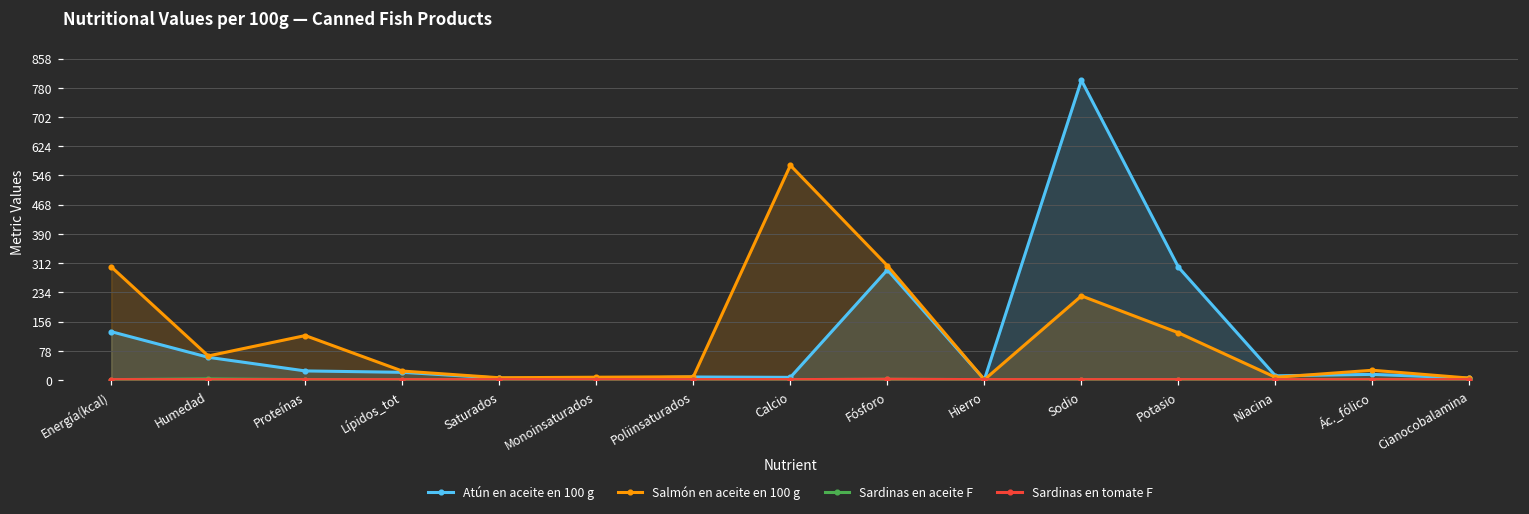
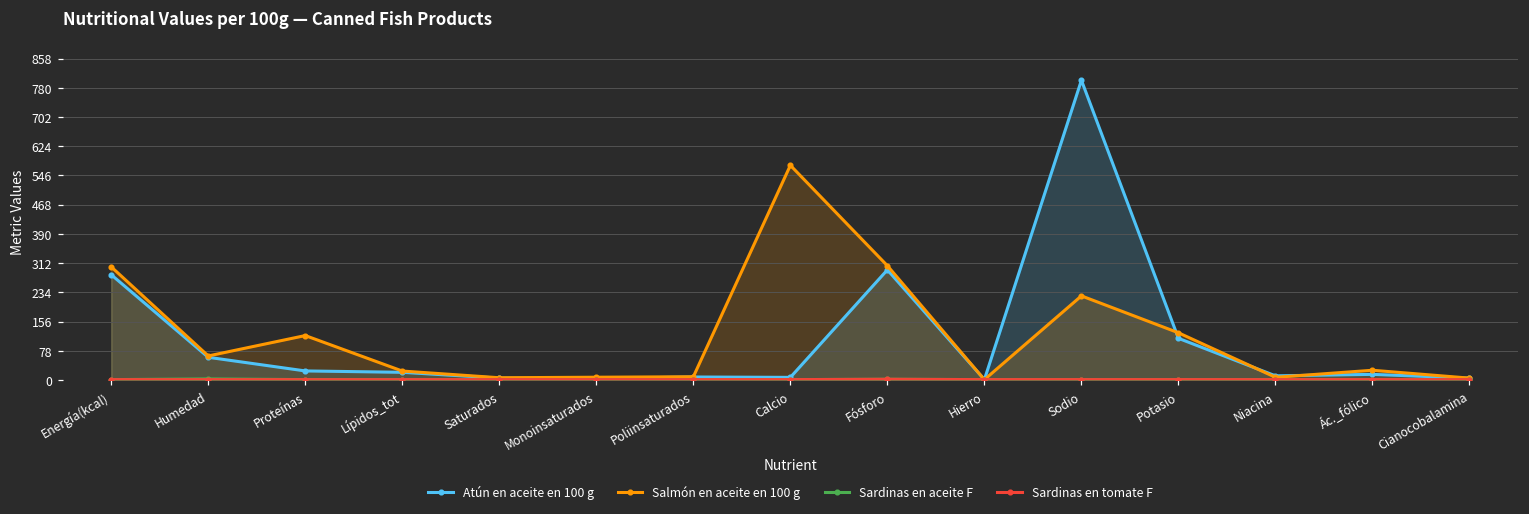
  {
    "Atún en aceite en 100 g": {
-     "Energía(kcal)": 130,
+     "Energía(kcal)": 280,
      "Proteínas": 20,
      "Fósforo": 290,
      "Sodio": 800,
-     "Potasio": 300,
+     "Potasio": 110,
      "Ác._fólico": 20
    },
    "Salmón en aceite en 100 g": {
      "Energía(kcal)": 300,
      "Proteínas": 120,
      "Calcio": 570,
      "Fósforo": 310,
      "Sodio": 220,
      "Potasio": 130,
      "Ác._fólico": 30
    }
  }
